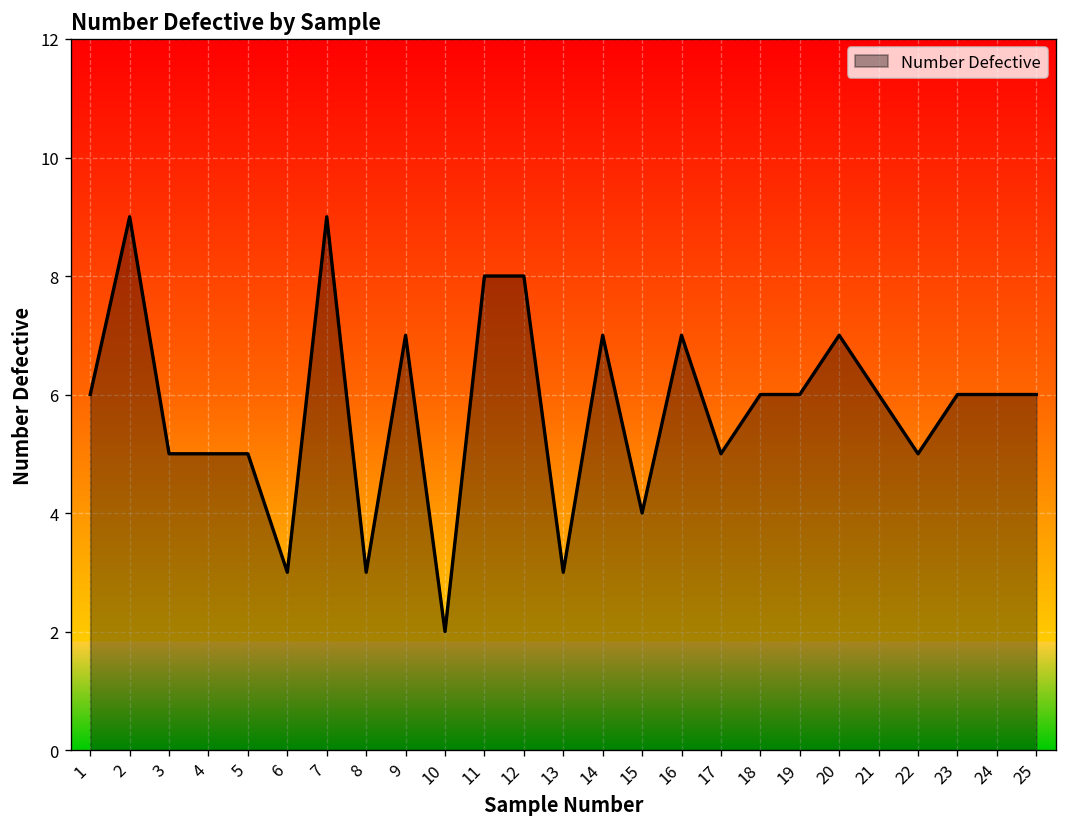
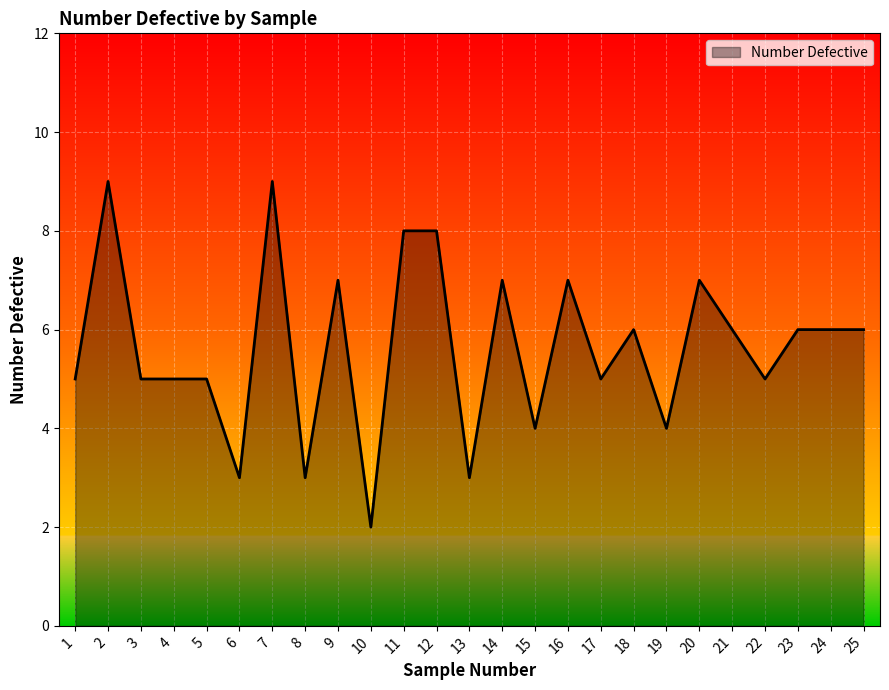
  {
-   "1": 6,
+   "1": 5,
    "2": 9,
    "3": 5,
    "4": 5,
    "5": 5,
    "6": 3,
    "7": 9,
    "8": 3,
    "9": 7,
    "10": 2,
    "11": 8,
    "12": 8,
    "13": 3,
    "14": 7,
    "15": 4,
    "16": 7,
    "17": 5,
    "18": 6,
-   "19": 6,
+   "19": 4,
    "20": 7,
    "21": 6,
    "22": 5,
    "23": 6,
    "24": 6,
    "25": 6
  }
